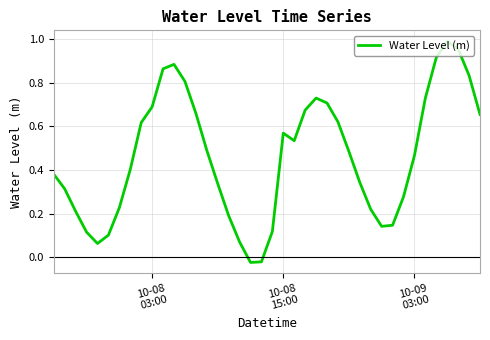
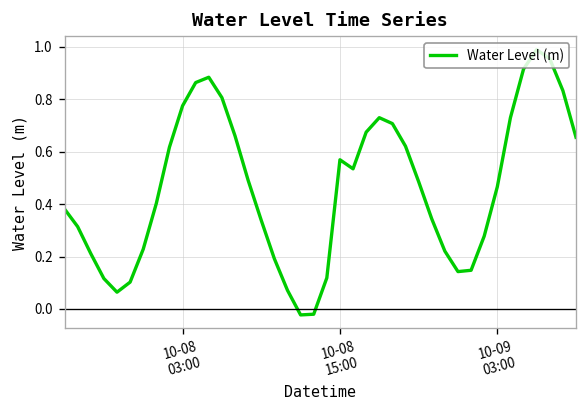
  {
-   "10-08 03:00": 0.69,
+   "10-08 03:00": 0.77,
    "10-08 15:00": 0.57,
    "10-09 03:00": 0.47
  }
